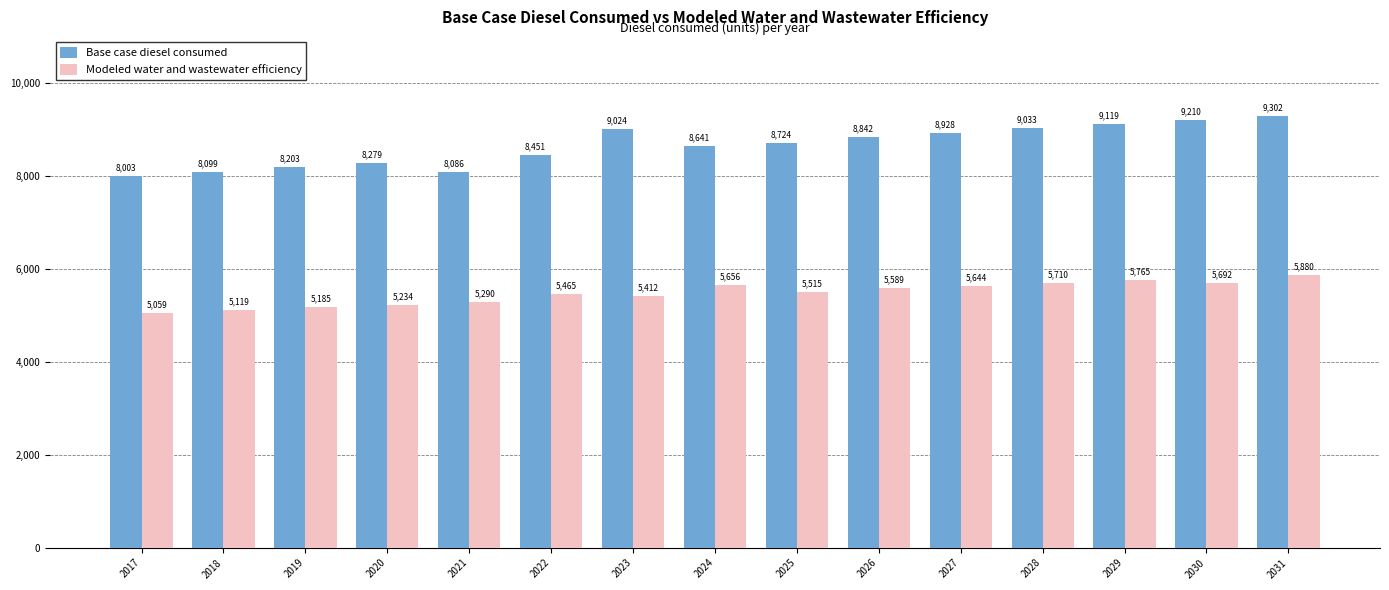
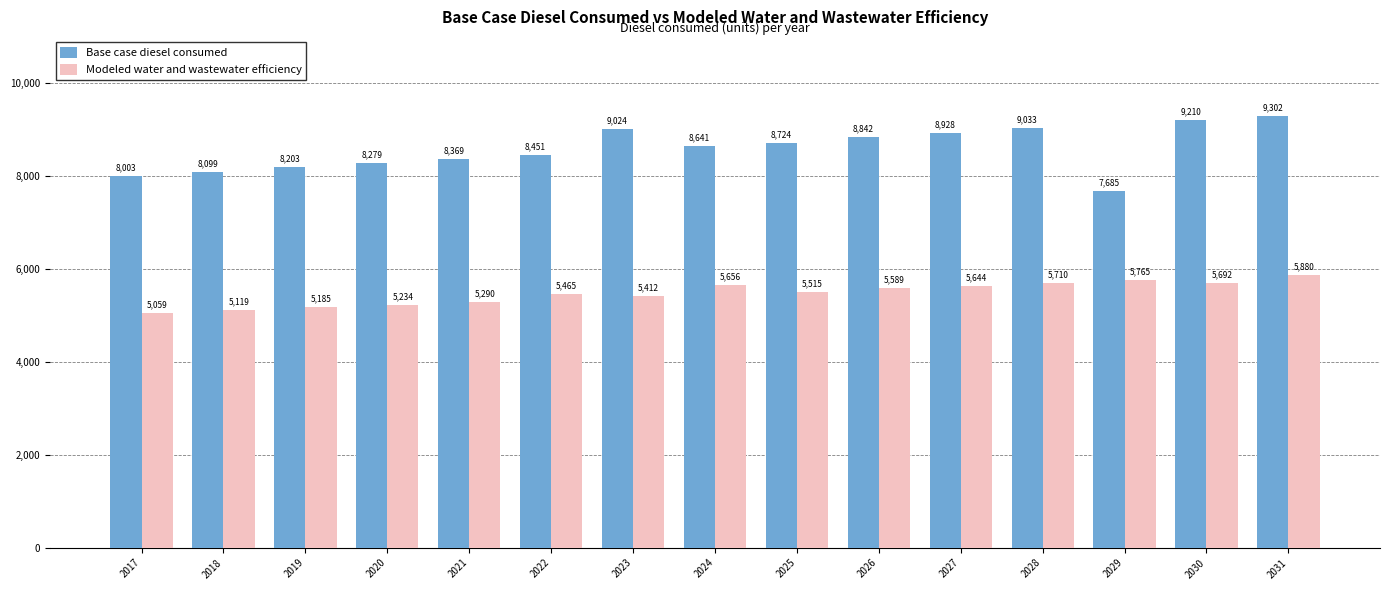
  {
    "Base case diesel consumed": {
      "2017": "8,003",
      "2018": "8,099",
      "2019": "8,203",
      "2020": "8,279",
-     "2021": "8,086",
+     "2021": "8,369",
      "2022": "8,451",
      "2023": "9,024",
      "2024": "8,641",
      "2025": "8,724",
      "2026": "8,842",
      "2027": "8,928",
      "2028": "9,033",
-     "2029": "9,119",
+     "2029": "7,685",
      "2030": "9,210",
      "2031": "9,302"
    },
    "Modeled water and wastewater efficiency": {
      "2017": "5,059",
      "2018": "5,119",
      "2019": "5,185",
      "2020": "5,234",
      "2021": "5,290",
      "2022": "5,465",
      "2023": "5,412",
      "2024": "5,656",
      "2025": "5,515",
      "2026": "5,589",
      "2027": "5,644",
      "2028": "5,710",
      "2029": "5,765",
      "2030": "5,692",
      "2031": "5,880"
    }
  }
